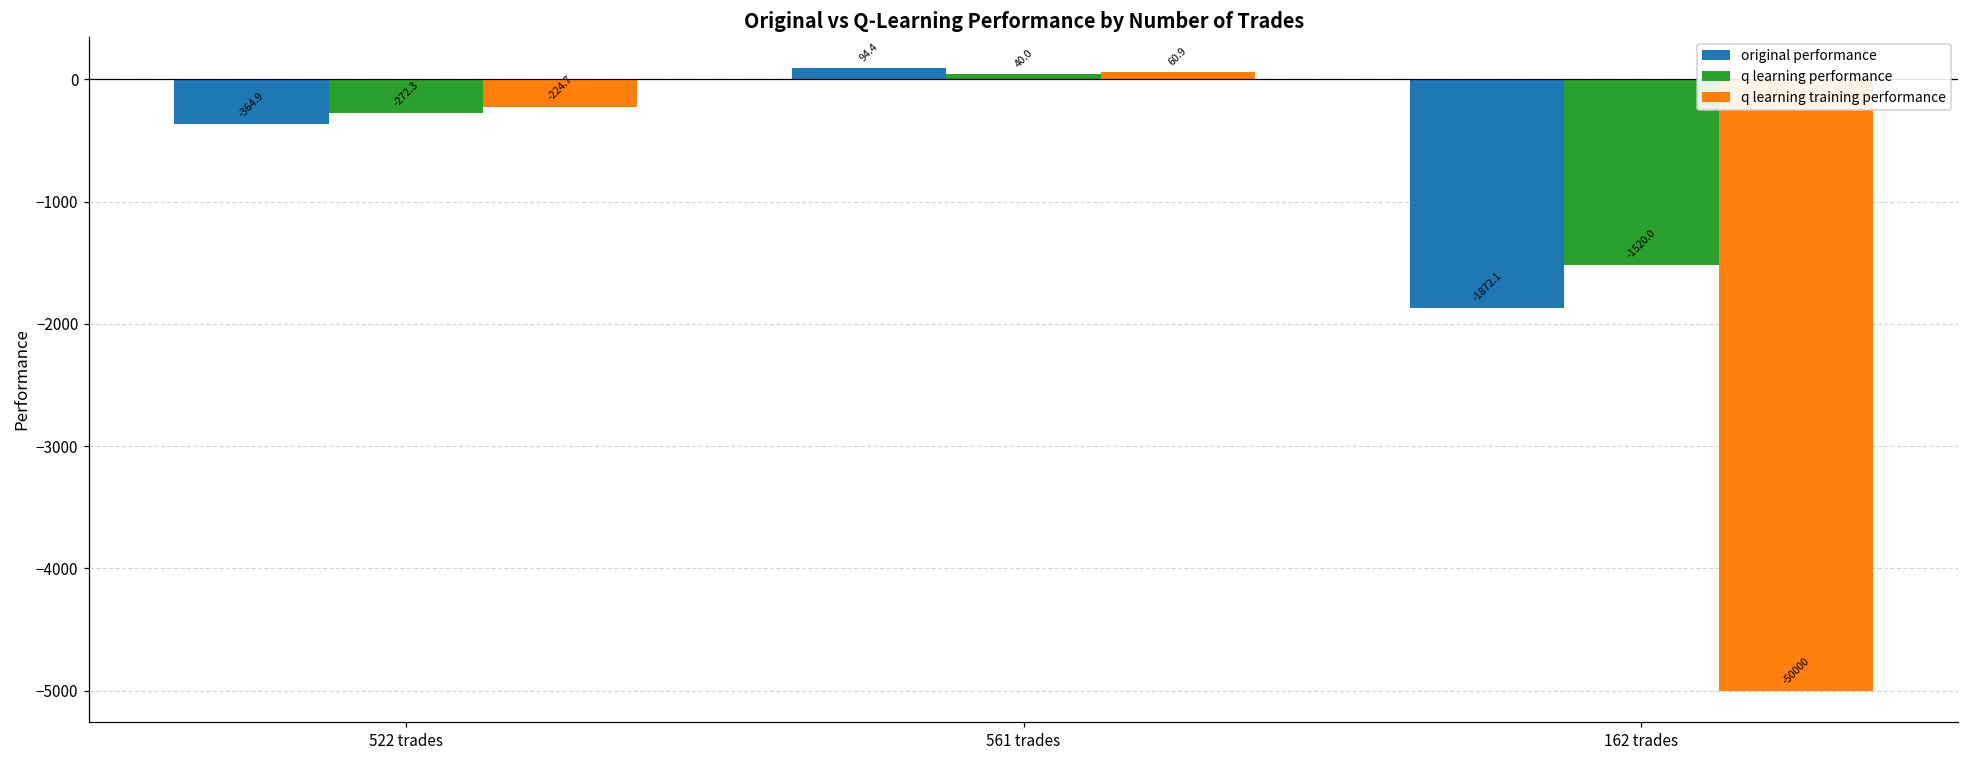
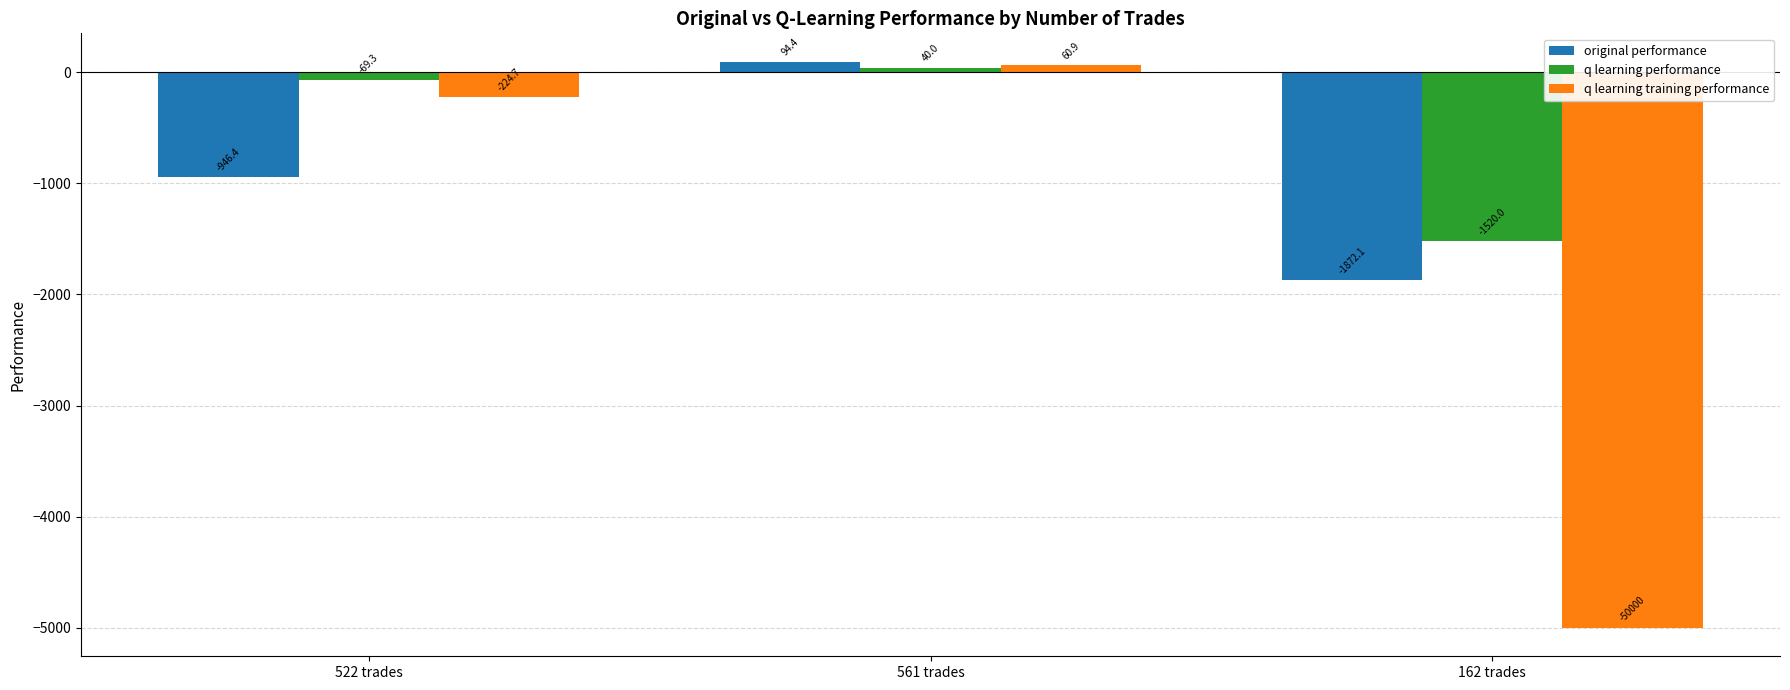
  {
    "original performance": {
-     "522 trades": -364.9,
+     "522 trades": -946.4,
      "561 trades": 94.4,
      "162 trades": -1872.1
    },
    "q learning performance": {
-     "522 trades": -272.3,
+     "522 trades": -69.3,
      "561 trades": 40.0,
      "162 trades": -1520.0
    },
    "q learning training performance": {
      "522 trades": -224.7,
      "561 trades": 60.9
    }
  }
